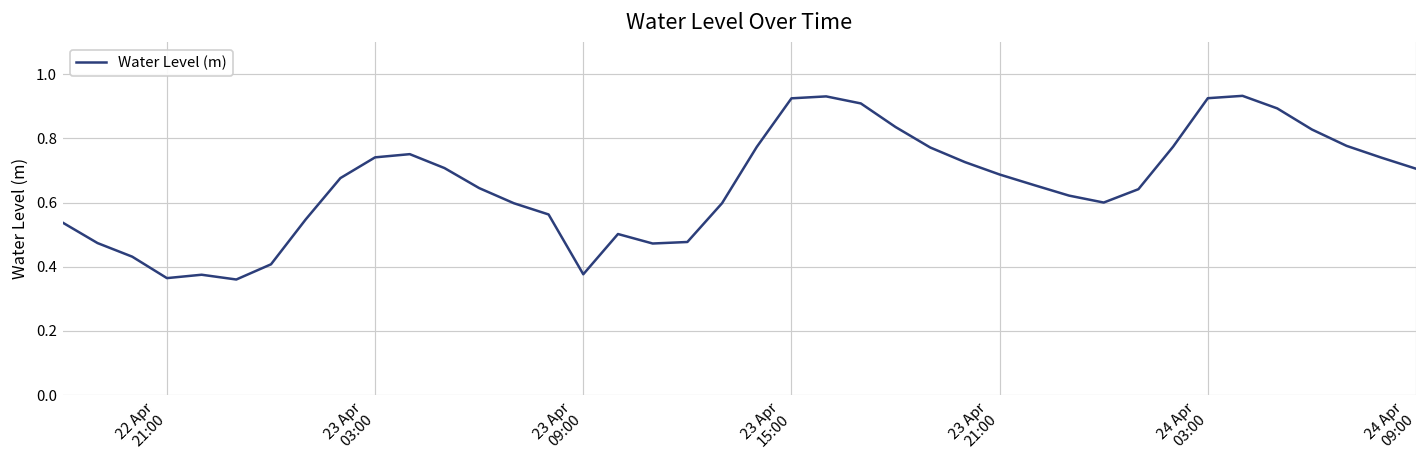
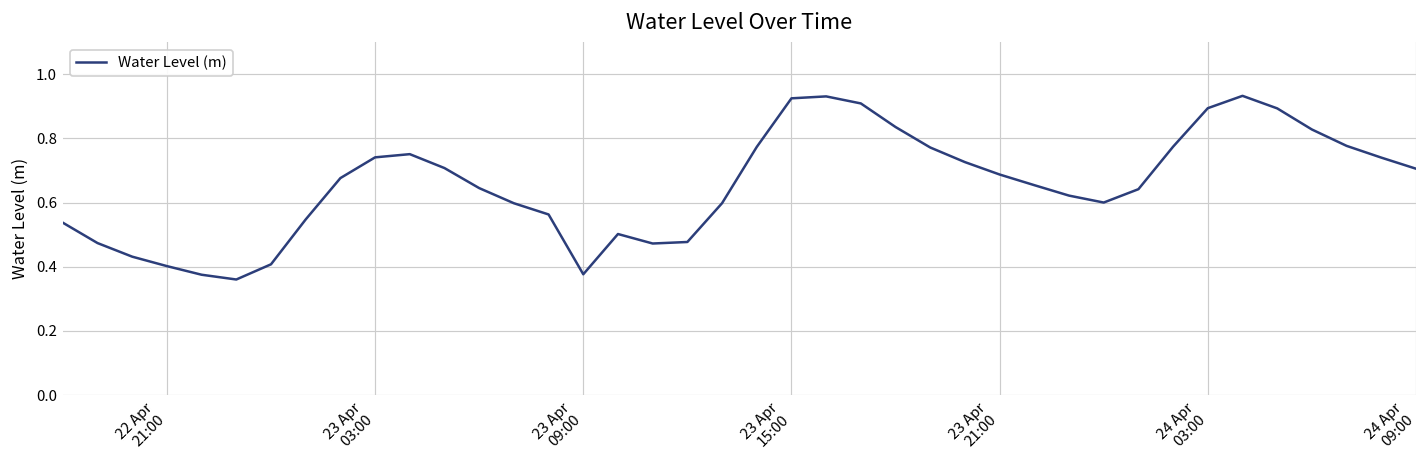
  {
-   "22 Apr 21:00": 0.36,
+   "22 Apr 21:00": 0.40,
    "23 Apr 03:00": 0.74,
    "23 Apr 09:00": 0.38,
    "23 Apr 15:00": 0.92,
    "23 Apr 21:00": 0.69,
-   "24 Apr 03:00": 0.93,
+   "24 Apr 03:00": 0.89,
    "24 Apr 09:00": 0.71
  }
